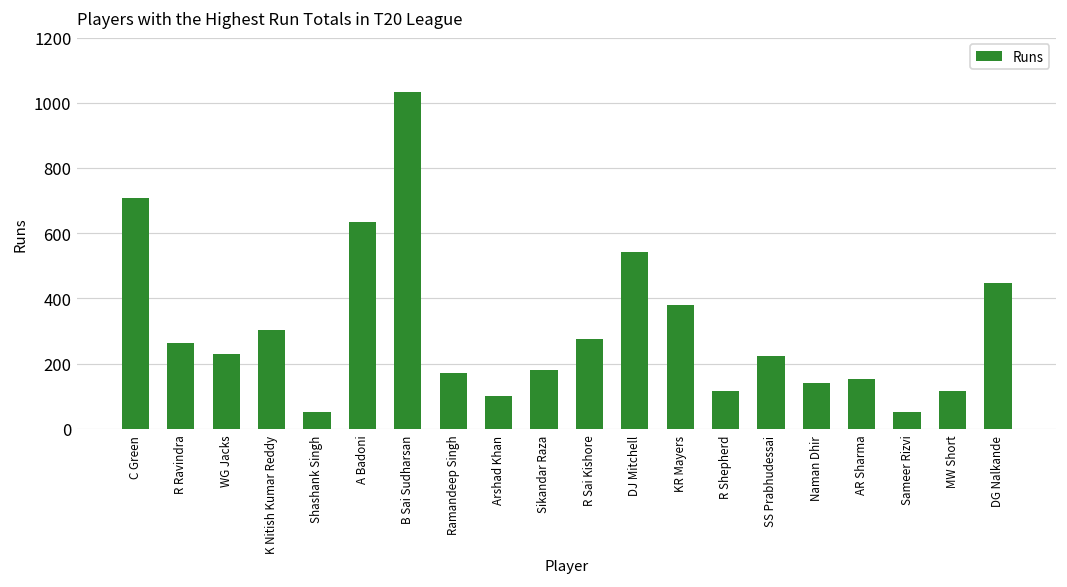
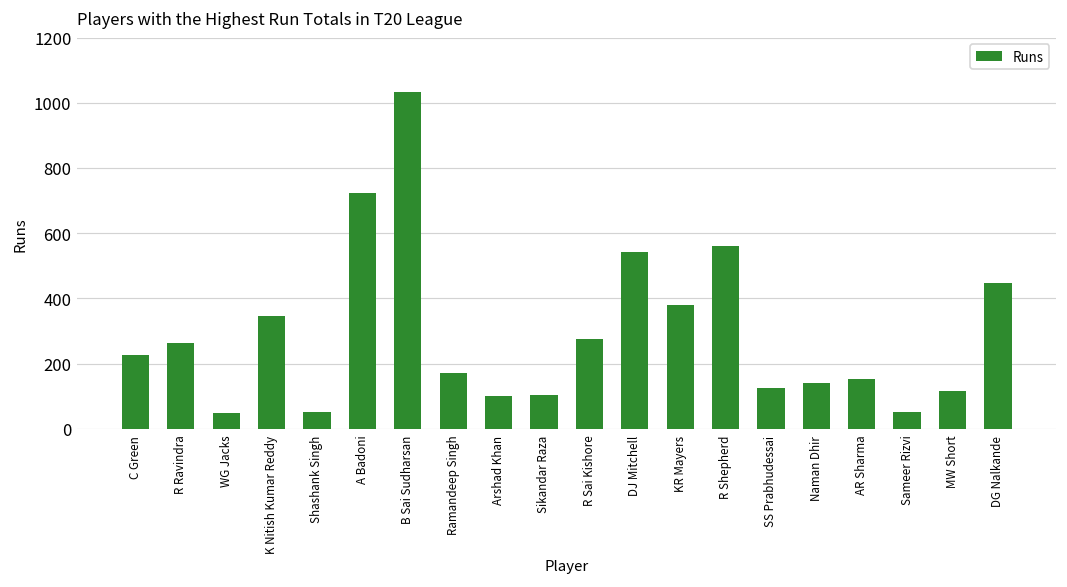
  {
-   "C Green": 710,
+   "C Green": 230,
    "R Ravindra": 260,
-   "WG Jacks": 230,
-   "K Nitish Kumar Reddy": 300,
+   "WG Jacks": 50,
+   "K Nitish Kumar Reddy": 350,
    "Shashank Singh": 50,
-   "A Badoni": 630,
+   "A Badoni": 720,
    "B Sai Sudharsan": 1030,
    "Ramandeep Singh": 170,
    "Arshad Khan": 100,
-   "Sikandar Raza": 180,
+   "Sikandar Raza": 110,
    "R Sai Kishore": 280,
    "DJ Mitchell": 540,
    "KR Mayers": 380,
-   "R Shepherd": 120,
-   "SS Prabhudessai": 220,
+   "R Shepherd": 560,
+   "SS Prabhudessai": 130,
    "Naman Dhir": 140,
    "AR Sharma": 150,
    "Sameer Rizvi": 50,
    "MW Short": 120,
    "DG Nalkande": 450
  }
